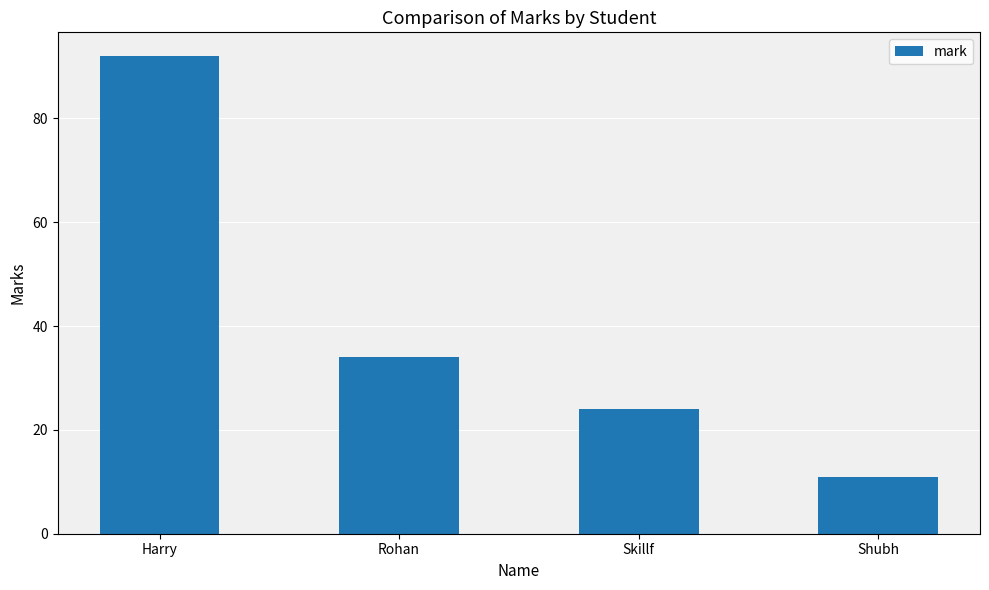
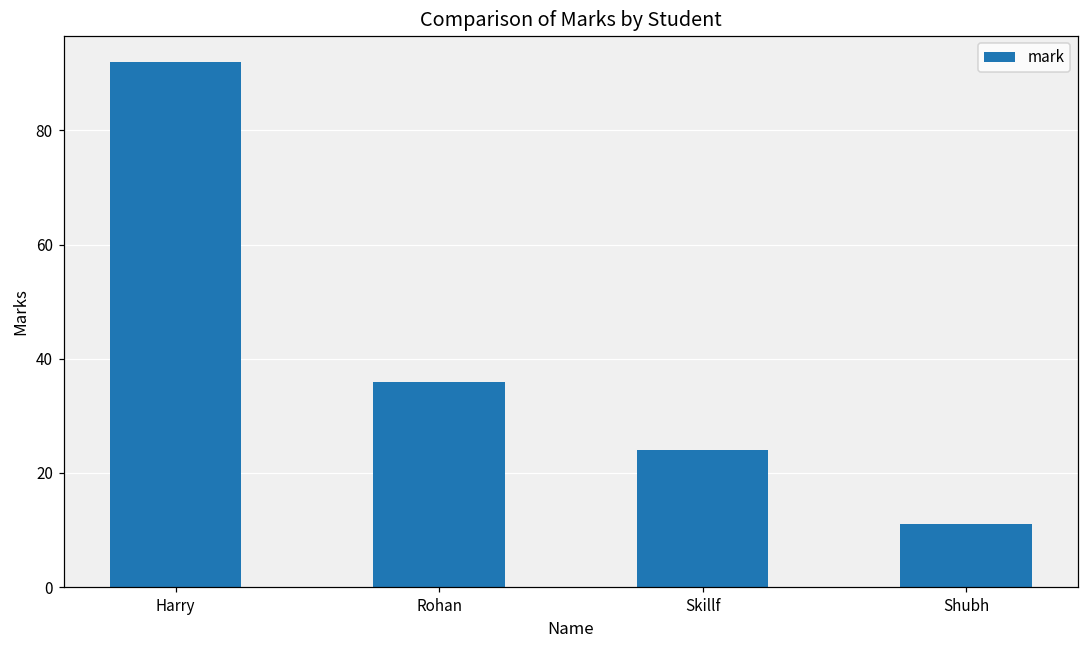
  {
    "Harry": 92,
-   "Rohan": 34,
+   "Rohan": 36,
    "Skillf": 24,
    "Shubh": 11
  }
